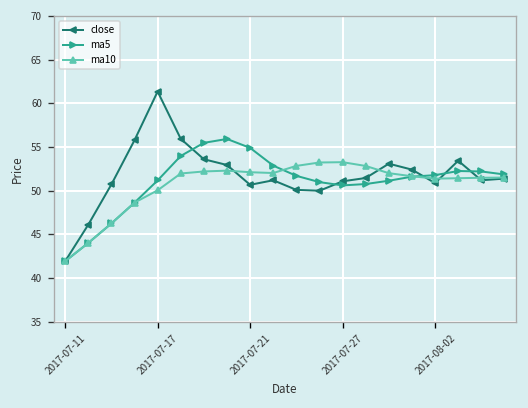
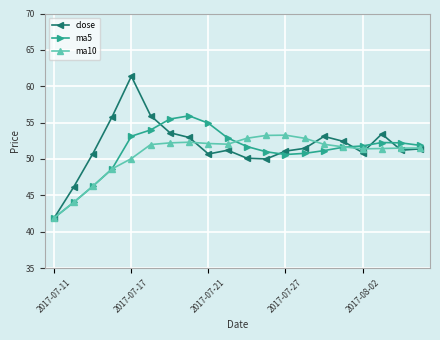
  {
    "close": {
      "2017-07-17": 61,
      "2017-07-21": 51,
      "2017-07-27": 51,
      "2017-08-02": 51
    },
    "ma5": {
-     "2017-07-17": 51,
+     "2017-07-17": 53,
      "2017-07-21": 55,
      "2017-07-27": 51,
      "2017-08-02": 52
    },
    "ma10": {
      "2017-07-17": 50,
      "2017-07-21": 52,
      "2017-07-27": 53,
      "2017-08-02": 51
    }
  }
